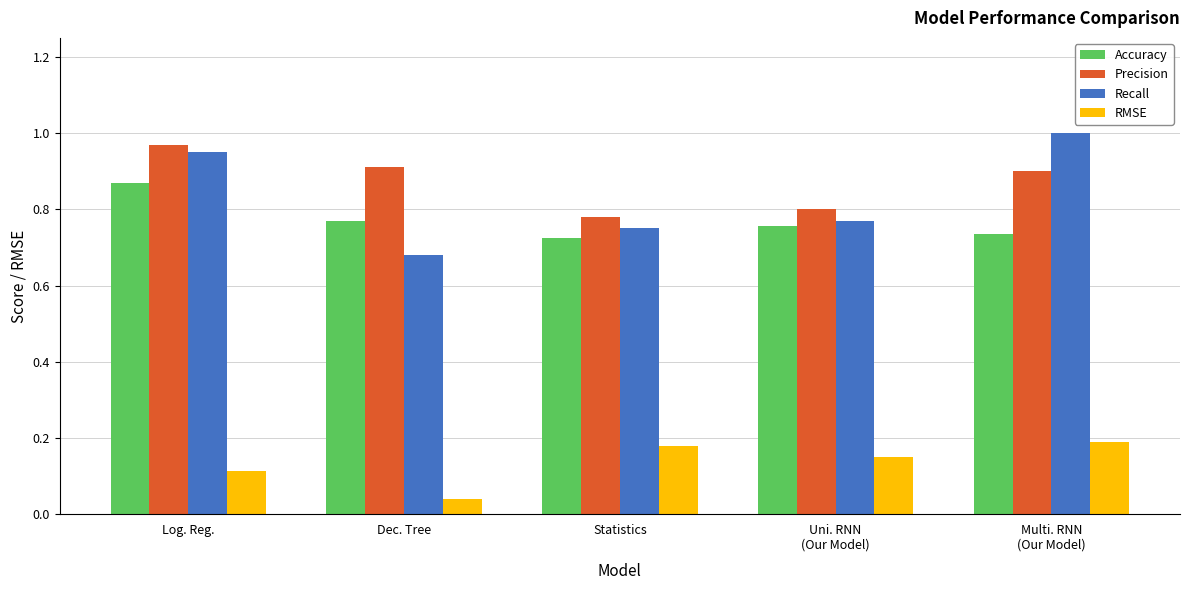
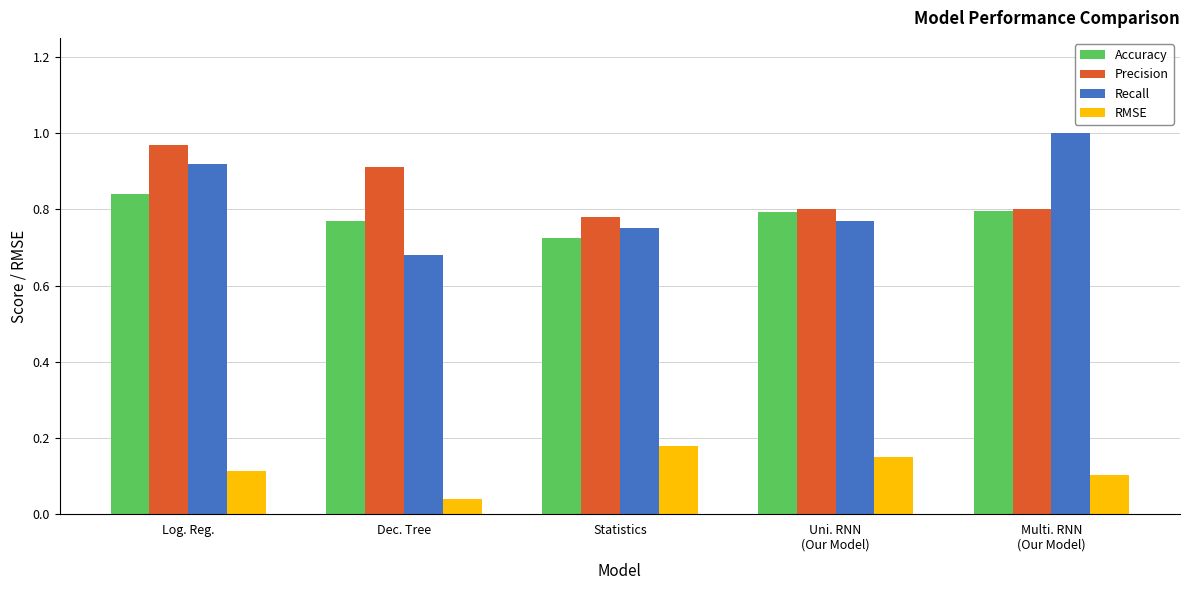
  {
    "Accuracy": {
-     "Log. Reg.": 0.87,
+     "Log. Reg.": 0.84,
      "Dec. Tree": 0.77,
      "Statistics": 0.73,
-     "Uni. RNN (Our Model)": 0.76,
-     "Multi. RNN (Our Model)": 0.73
+     "Uni. RNN (Our Model)": 0.79,
+     "Multi. RNN (Our Model)": 0.80
    },
    "Precision": {
      "Log. Reg.": 0.97,
      "Dec. Tree": 0.91,
      "Statistics": 0.78,
      "Uni. RNN (Our Model)": 0.8,
-     "Multi. RNN (Our Model)": 0.9
+     "Multi. RNN (Our Model)": 0.8
    },
    "Recall": {
-     "Log. Reg.": 0.95,
+     "Log. Reg.": 0.92,
      "Dec. Tree": 0.68,
      "Statistics": 0.75,
      "Uni. RNN (Our Model)": 0.77,
      "Multi. RNN (Our Model)": 1.00
    },
    "RMSE": {
      "Log. Reg.": 0.11,
      "Dec. Tree": 0.04,
      "Statistics": 0.18,
      "Uni. RNN (Our Model)": 0.15,
-     "Multi. RNN (Our Model)": 0.19
+     "Multi. RNN (Our Model)": 0.10
    }
  }
